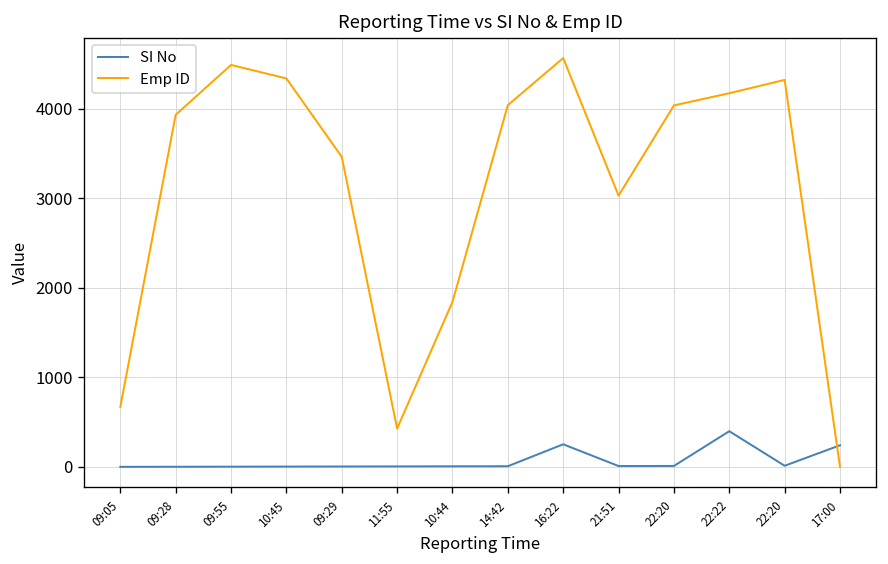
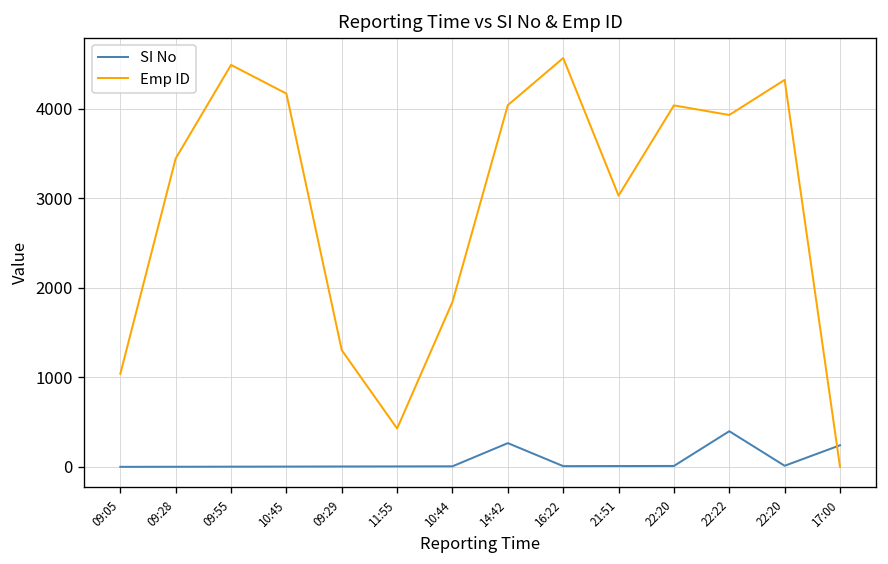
  {
    "SI No": {
      "09:05": 0,
      "09:28": 0,
      "09:55": 0,
      "10:45": 0,
      "09:29": 0,
      "11:55": 0,
      "10:44": 0,
-     "14:42": 0,
-     "16:22": 300,
+     "14:42": 300,
+     "16:22": 0,
      "21:51": 0,
      "22:22": 400,
      "17:00": 200
    },
    "Emp ID": {
-     "09:05": 700,
-     "09:28": 3900,
+     "09:05": 1000,
+     "09:28": 3400,
      "09:55": 4500,
-     "10:45": 4300,
-     "09:29": 3500,
+     "10:45": 4200,
+     "09:29": 1300,
      "11:55": 400,
      "10:44": 1800,
      "14:42": 4000,
      "16:22": 4600,
      "21:51": 3000,
-     "22:22": 4200,
+     "22:22": 3900,
      "17:00": 0
    }
  }
